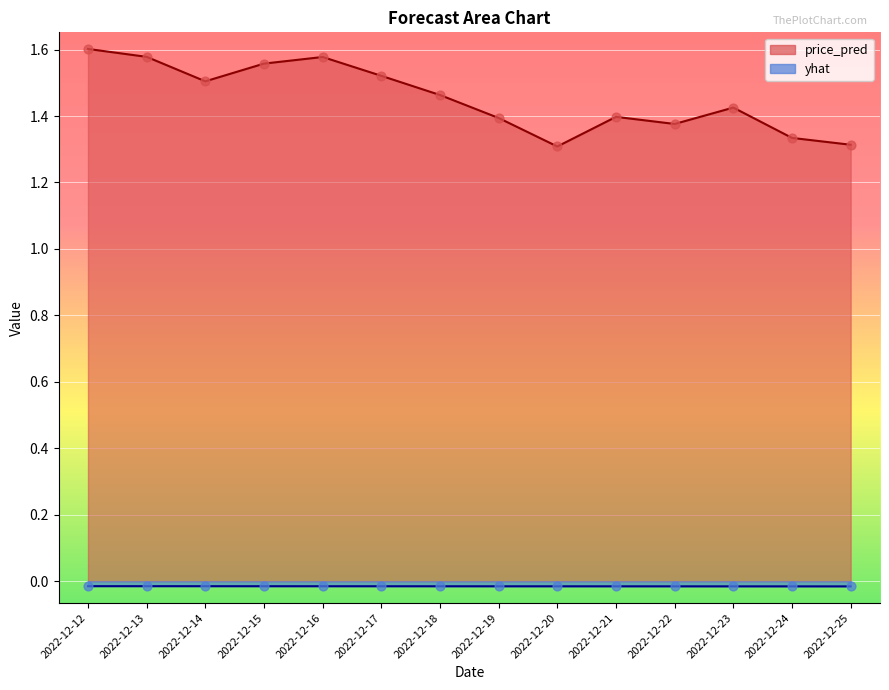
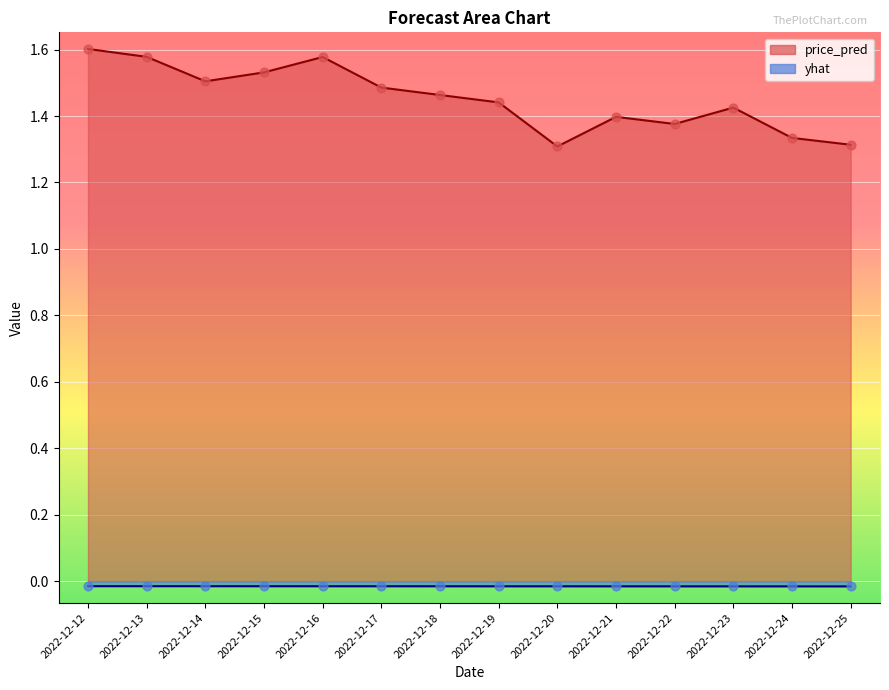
  {
    "price_pred": {
      "2022-12-12": 1.60,
      "2022-12-13": 1.58,
      "2022-12-14": 1.50,
-     "2022-12-15": 1.56,
+     "2022-12-15": 1.53,
      "2022-12-16": 1.58,
-     "2022-12-17": 1.52,
+     "2022-12-17": 1.49,
      "2022-12-18": 1.46,
-     "2022-12-19": 1.39,
+     "2022-12-19": 1.44,
      "2022-12-20": 1.31,
      "2022-12-21": 1.40,
      "2022-12-22": 1.38,
      "2022-12-23": 1.43,
      "2022-12-24": 1.33,
      "2022-12-25": 1.31
    }
  }
